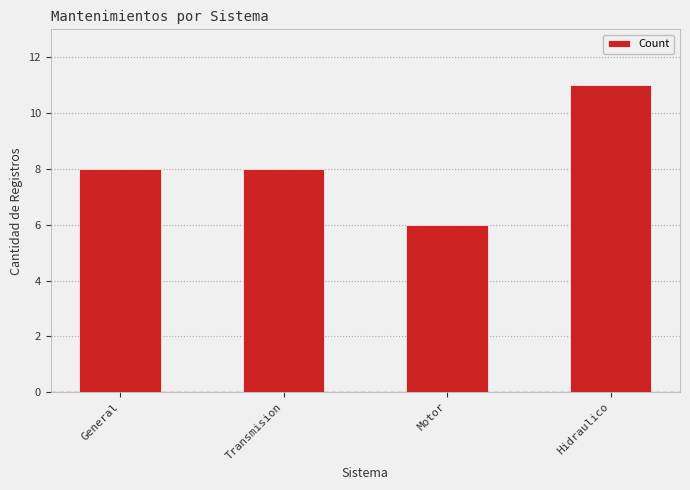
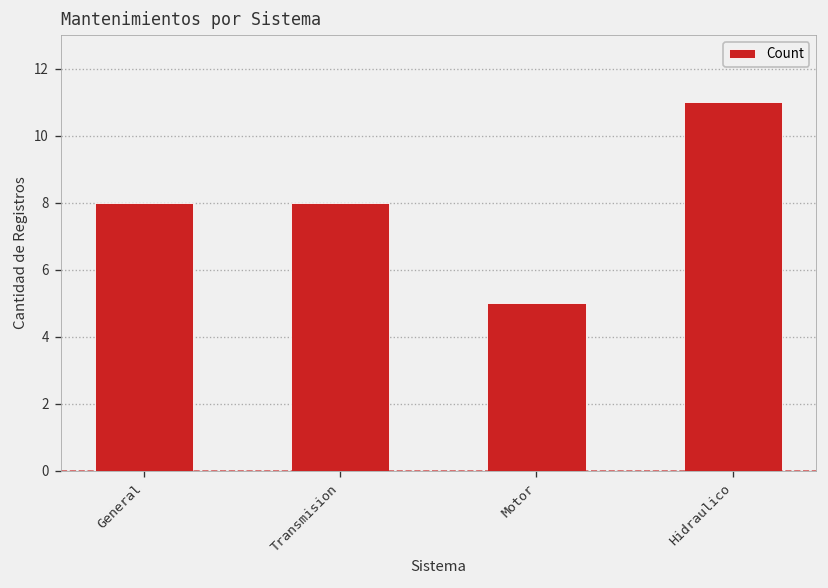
  {
    "General": 8,
    "Transmision": 8,
-   "Motor": 6,
+   "Motor": 5,
    "Hidraulico": 11
  }
